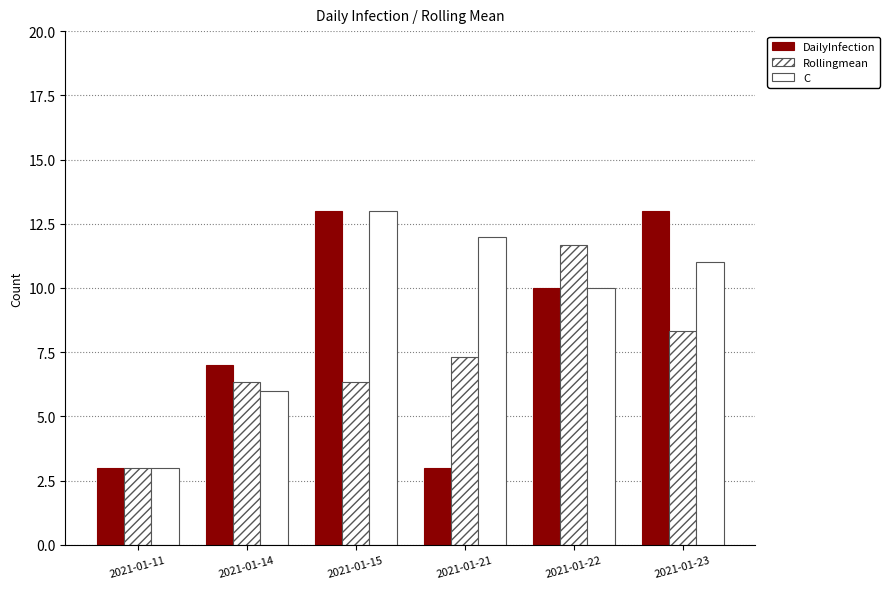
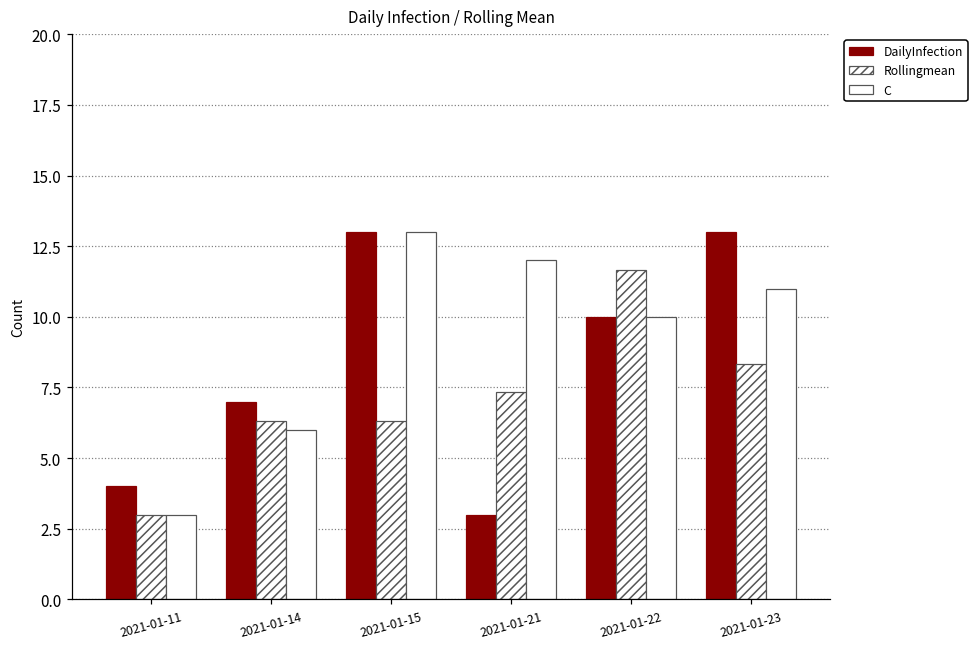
  {
    "DailyInfection": {
-     "2021-01-11": 3,
+     "2021-01-11": 4,
      "2021-01-14": 7,
      "2021-01-15": 13,
      "2021-01-21": 3,
      "2021-01-22": 10,
      "2021-01-23": 13
    }
  }
